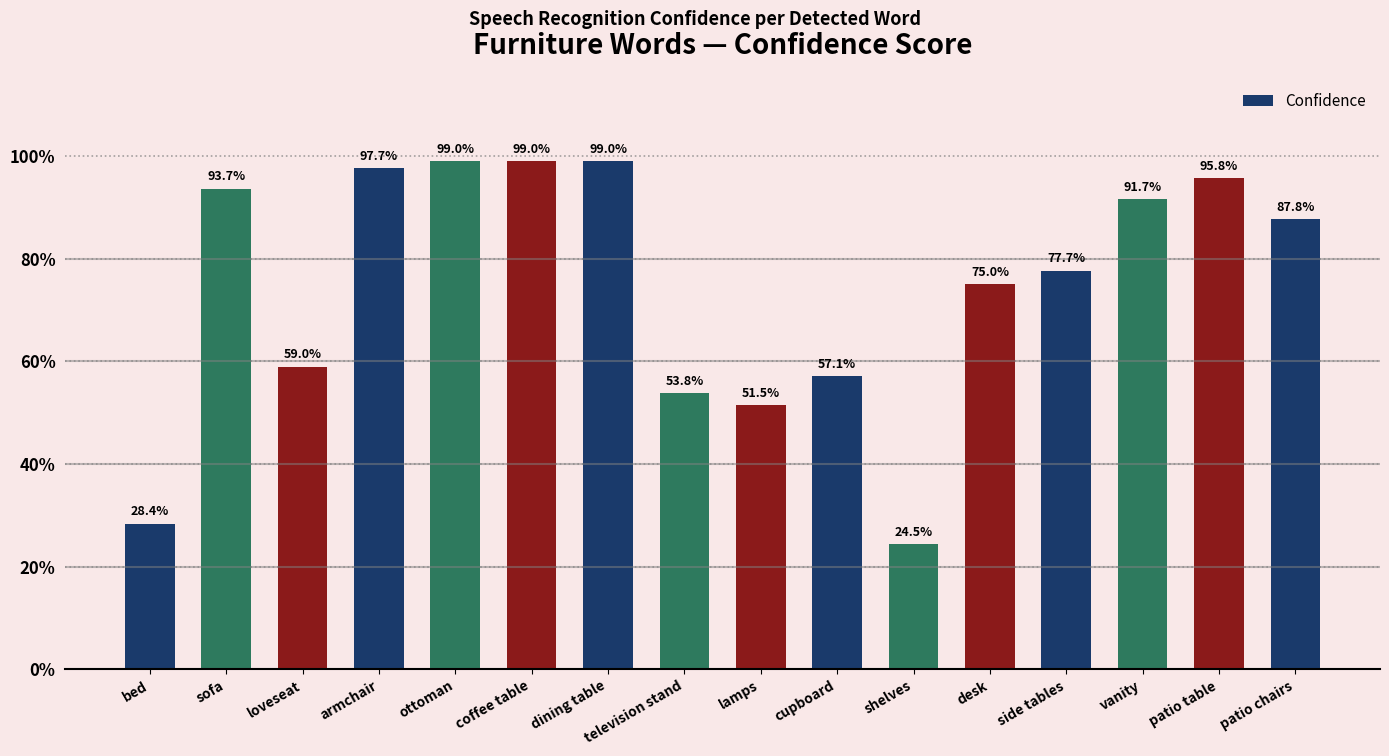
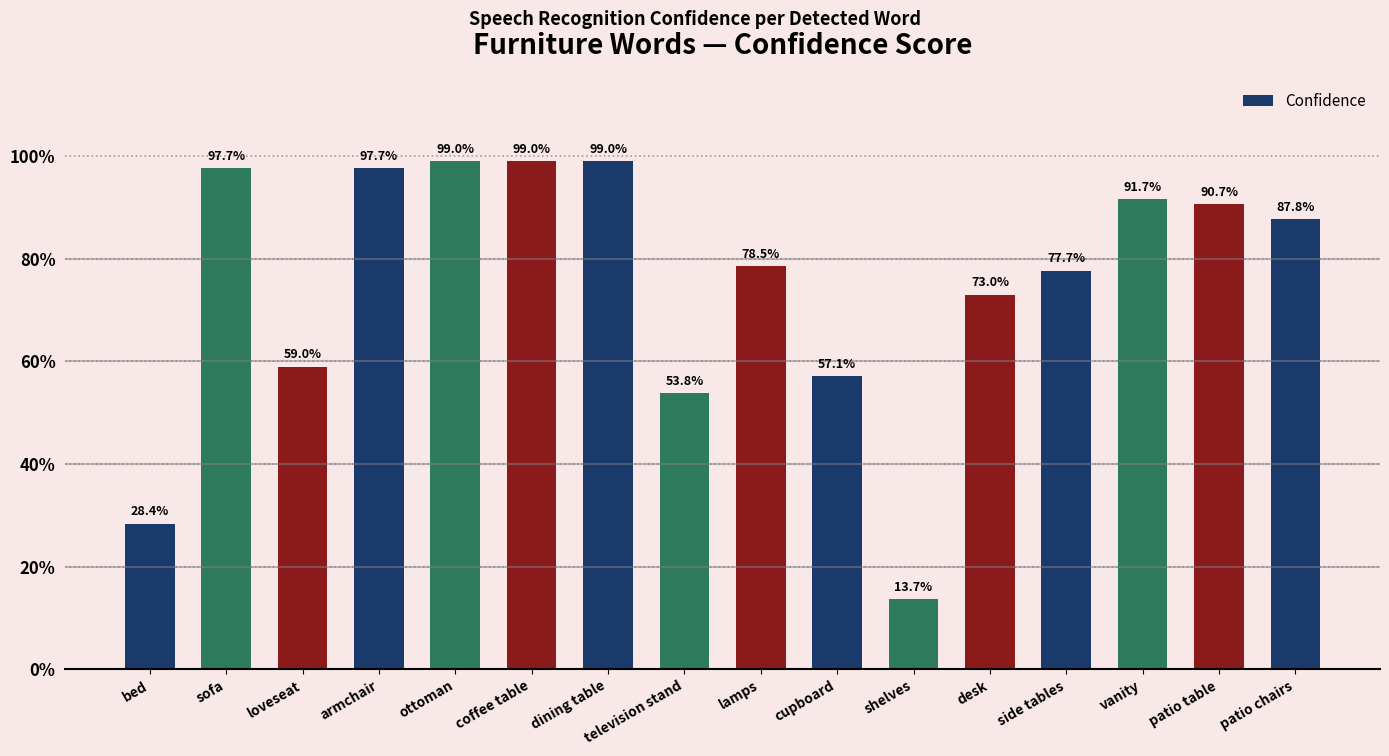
  {
    "bed": "28.4%",
-   "sofa": "93.7%",
+   "sofa": "97.7%",
    "loveseat": "59.0%",
    "armchair": "97.7%",
    "ottoman": "99.0%",
    "coffee table": "99.0%",
    "dining table": "99.0%",
    "television stand": "53.8%",
-   "lamps": "51.5%",
+   "lamps": "78.5%",
    "cupboard": "57.1%",
-   "shelves": "24.5%",
-   "desk": "75.0%",
+   "shelves": "13.7%",
+   "desk": "73.0%",
    "side tables": "77.7%",
    "vanity": "91.7%",
-   "patio table": "95.8%",
+   "patio table": "90.7%",
    "patio chairs": "87.8%"
  }
